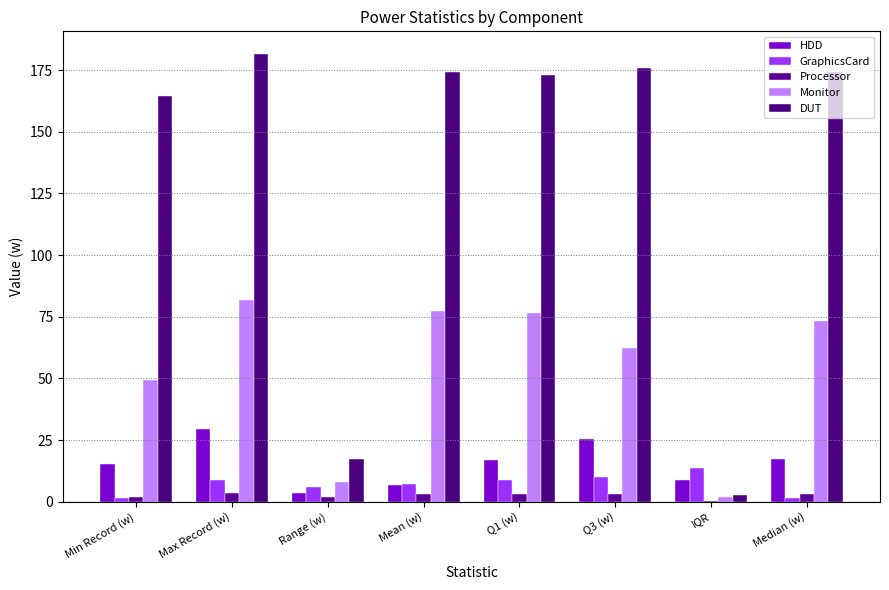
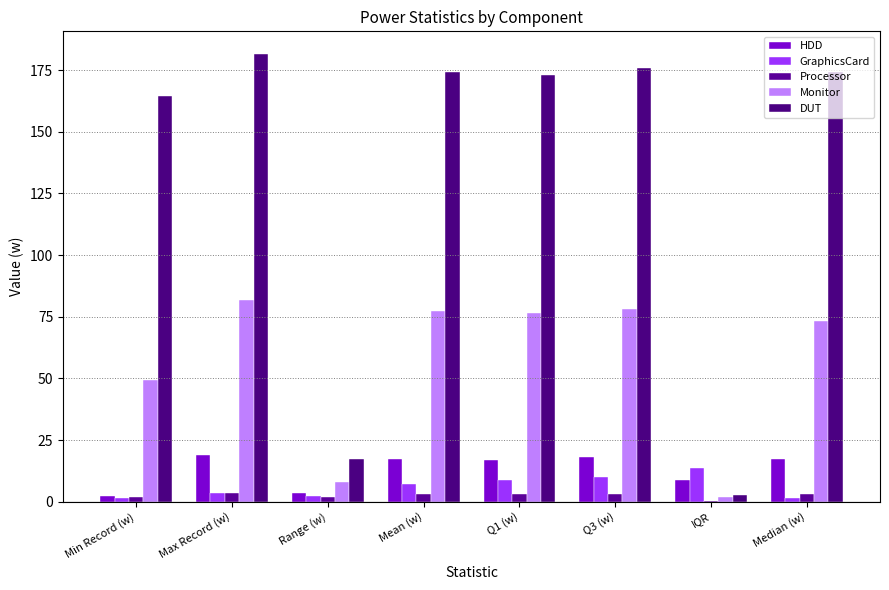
  {
    "HDD": {
-     "Min Record (w)": 15,
-     "Max Record (w)": 30,
+     "Min Record (w)": 2,
+     "Max Record (w)": 19,
      "Range (w)": 4,
-     "Mean (w)": 7,
+     "Mean (w)": 17,
      "Q1 (w)": 17,
-     "Q3 (w)": 25,
+     "Q3 (w)": 18,
      "IQR": 9,
      "Median (w)": 17
    },
    "GraphicsCard": {
      "Min Record (w)": 1,
-     "Max Record (w)": 9,
-     "Range (w)": 6,
+     "Max Record (w)": 4,
+     "Range (w)": 2,
      "Mean (w)": 7,
      "Q1 (w)": 9,
      "Q3 (w)": 10,
      "IQR": 14,
      "Median (w)": 2
    },
    "Monitor": {
      "Min Record (w)": 49,
      "Max Record (w)": 82,
      "Range (w)": 8,
      "Mean (w)": 77,
      "Q1 (w)": 76,
-     "Q3 (w)": 62,
+     "Q3 (w)": 78,
      "IQR": 2,
      "Median (w)": 73
    }
  }
